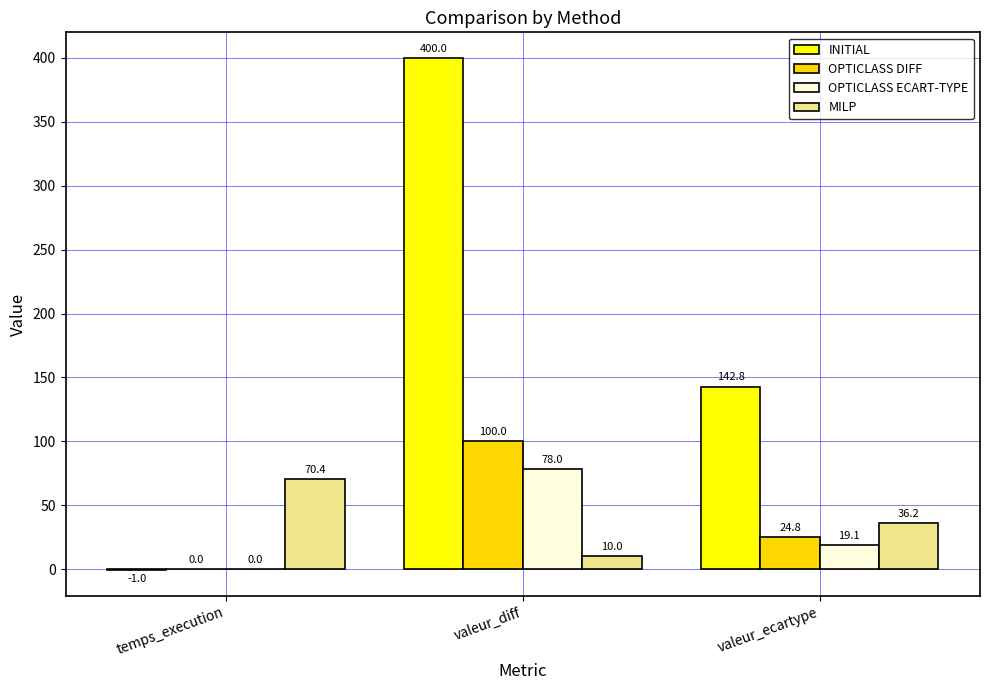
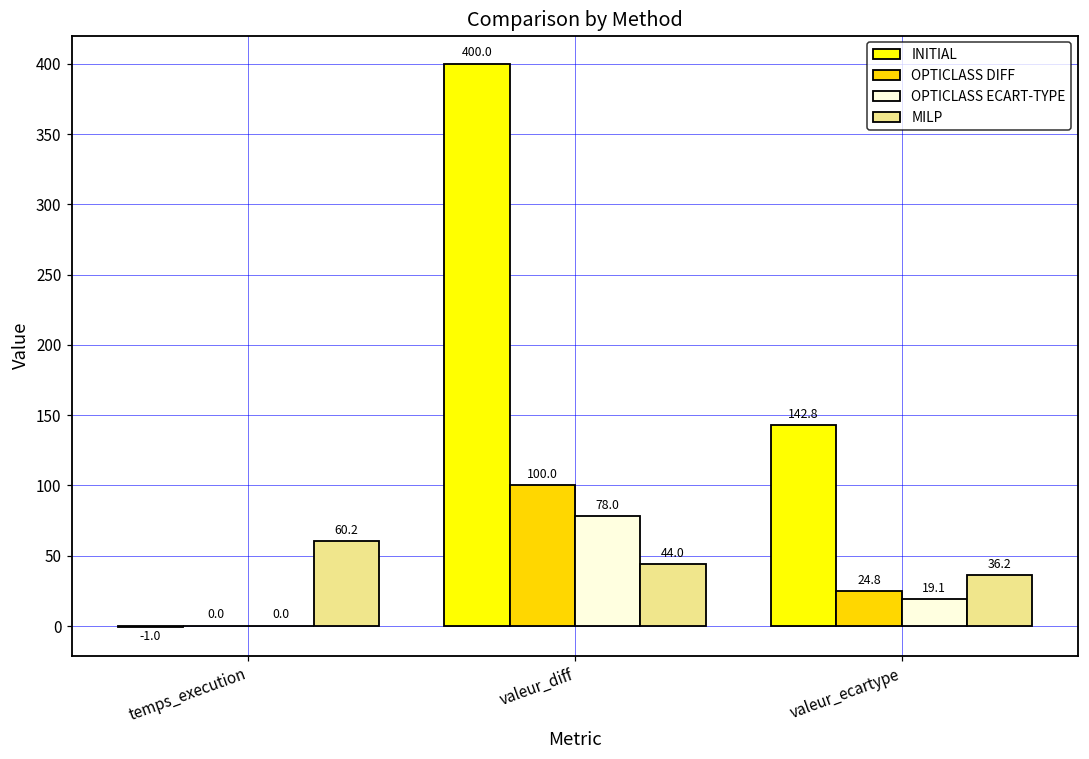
  {
    "OPTICLASS ECART-TYPE": {
      "temps_execution": 0.0,
      "valeur_diff": 78.0,
      "valeur_ecartype": 19.1
    },
    "MILP": {
-     "temps_execution": 70.4,
-     "valeur_diff": 10.0,
+     "temps_execution": 60.2,
+     "valeur_diff": 44.0,
      "valeur_ecartype": 36.2
    }
  }
